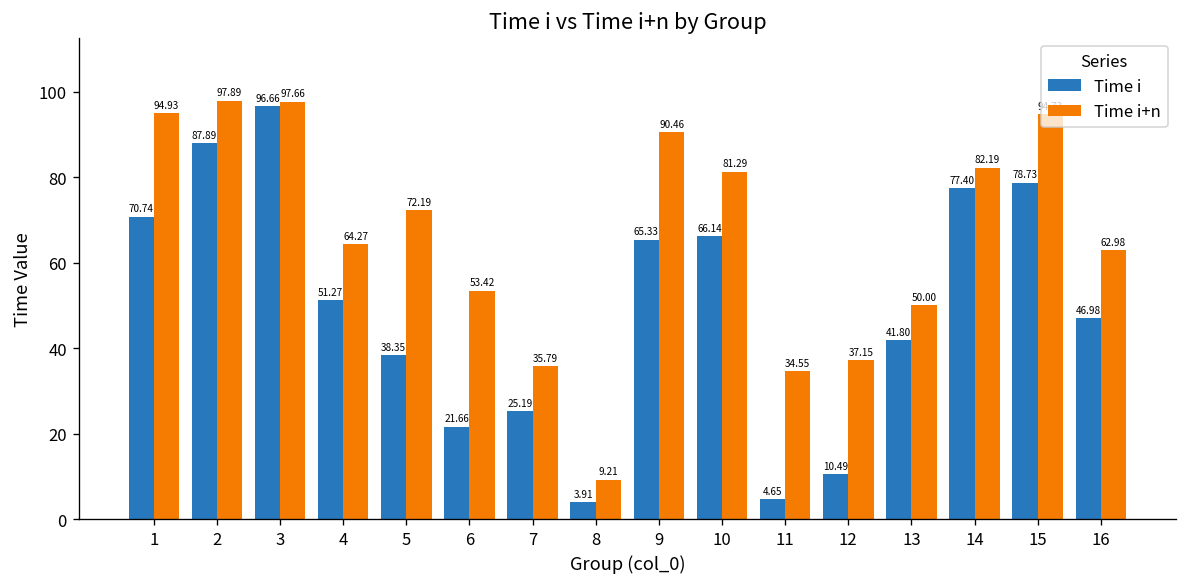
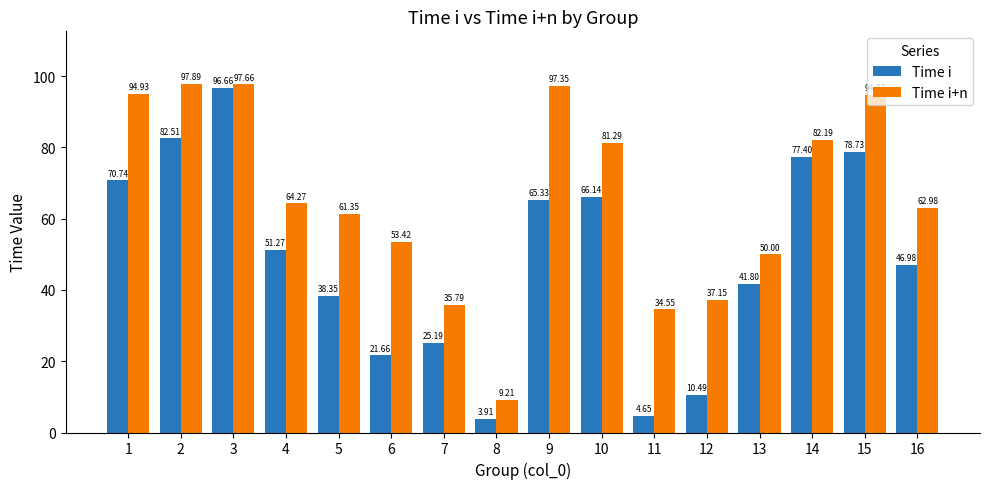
  {
    "Time i": {
      "1": 70.74,
-     "2": 87.89,
+     "2": 82.51,
      "3": 96.66,
      "4": 51.27,
      "5": 38.35,
      "6": 21.66,
      "7": 25.19,
      "8": 3.91,
      "9": 65.33,
      "10": 66.14,
      "11": 4.65,
      "12": 10.49,
      "13": 41.80,
      "14": 77.40,
      "15": 78.73,
      "16": 46.98
    },
    "Time i+n": {
      "1": 94.93,
      "2": 97.89,
      "3": 97.66,
      "4": 64.27,
-     "5": 72.19,
+     "5": 61.35,
      "6": 53.42,
      "7": 35.79,
      "8": 9.21,
-     "9": 90.46,
+     "9": 97.35,
      "10": 81.29,
      "11": 34.55,
      "12": 37.15,
      "13": 50.00,
      "14": 82.19,
      "16": 62.98
    }
  }
